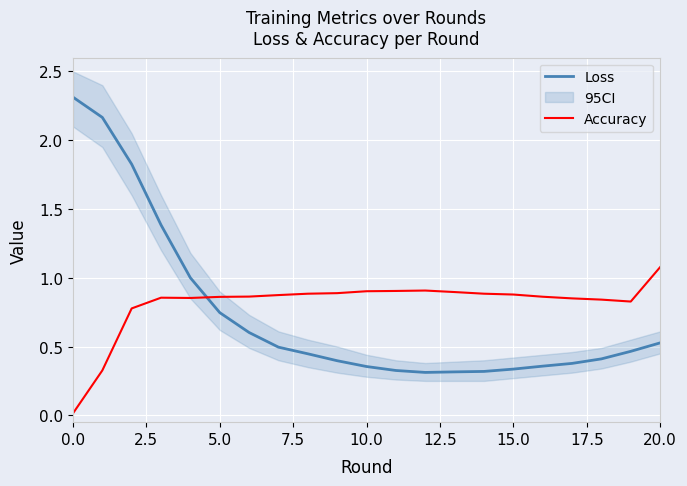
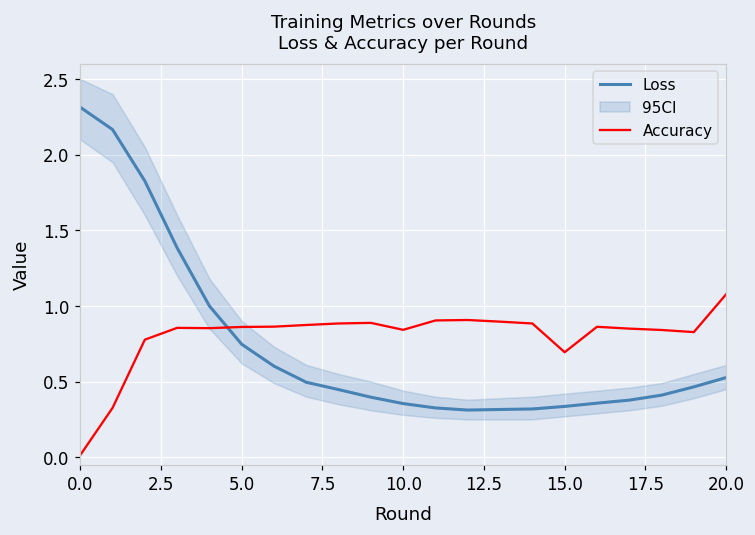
  {
    "Accuracy": {
      "0.0": 0.01,
      "5.0": 0.86,
-     "10.0": 0.90,
-     "15.0": 0.88,
+     "10.0": 0.84,
+     "15.0": 0.69,
      "20.0": 1.08
    }
  }
